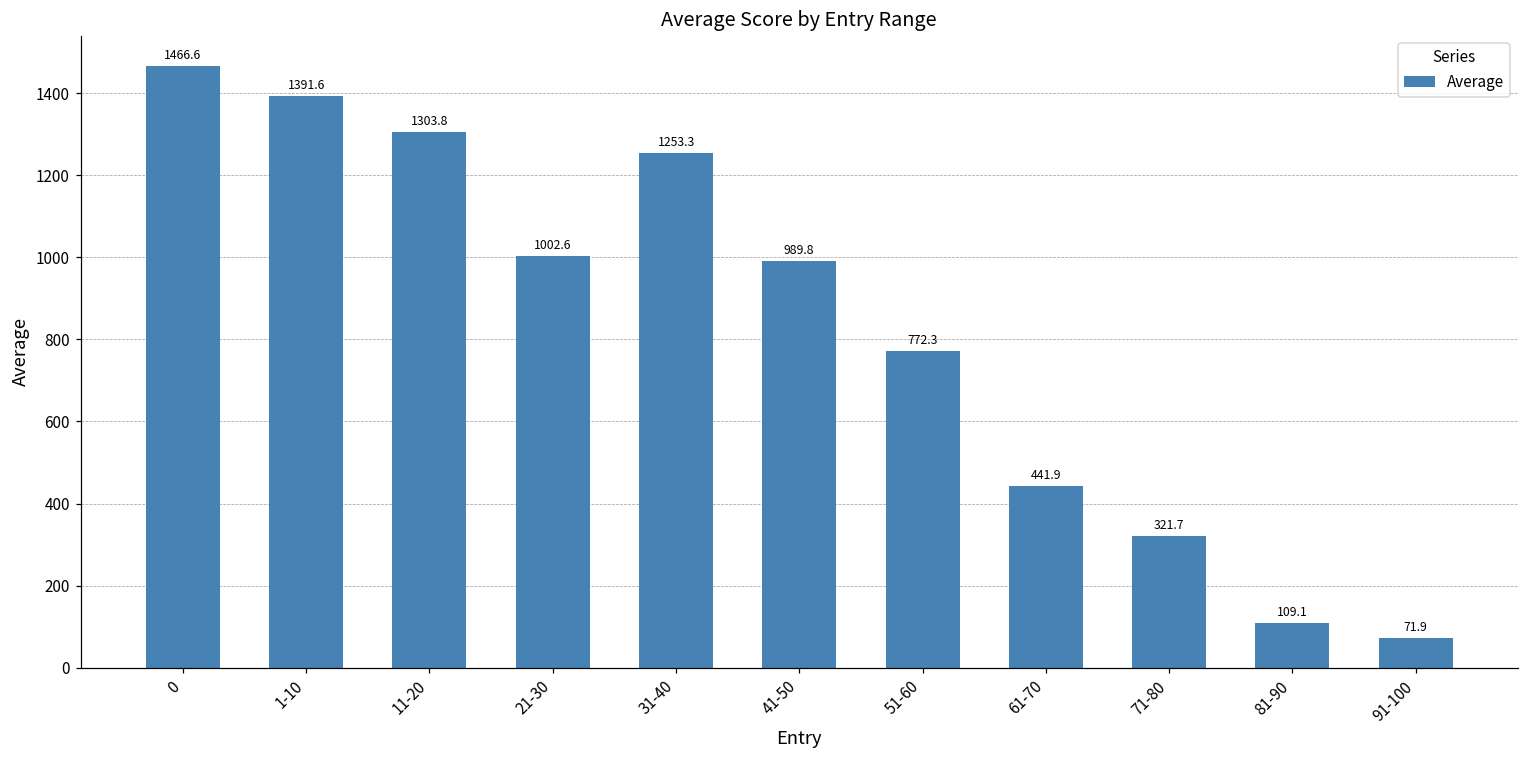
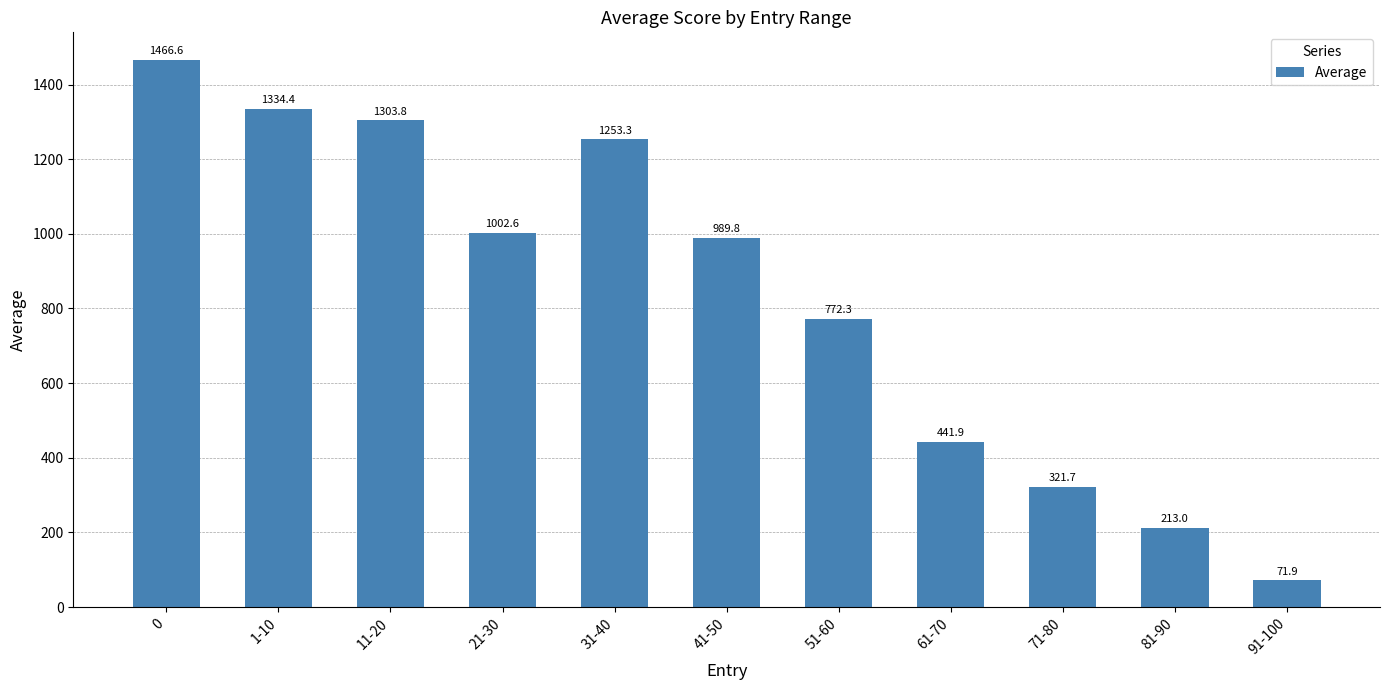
  {
    "0": 1466.6,
-   "1-10": 1391.6,
+   "1-10": 1334.4,
    "11-20": 1303.8,
    "21-30": 1002.6,
    "31-40": 1253.3,
    "41-50": 989.8,
    "51-60": 772.3,
    "61-70": 441.9,
    "71-80": 321.7,
-   "81-90": 109.1,
+   "81-90": 213.0,
    "91-100": 71.9
  }
